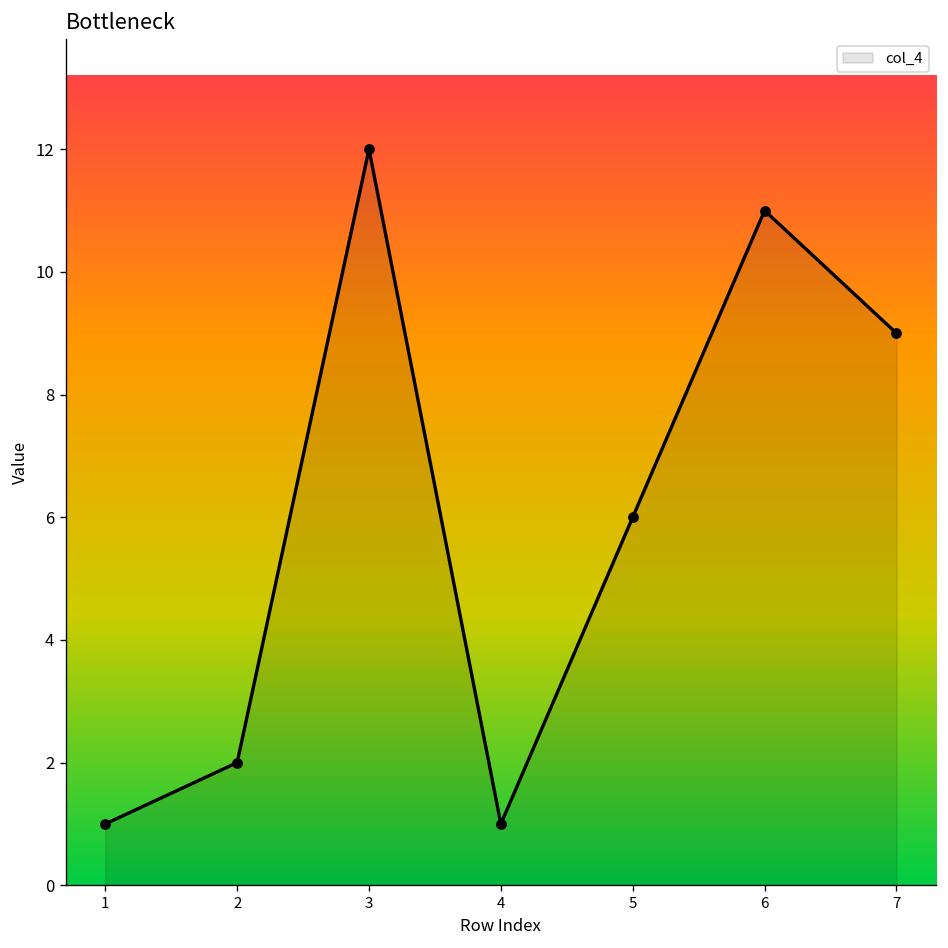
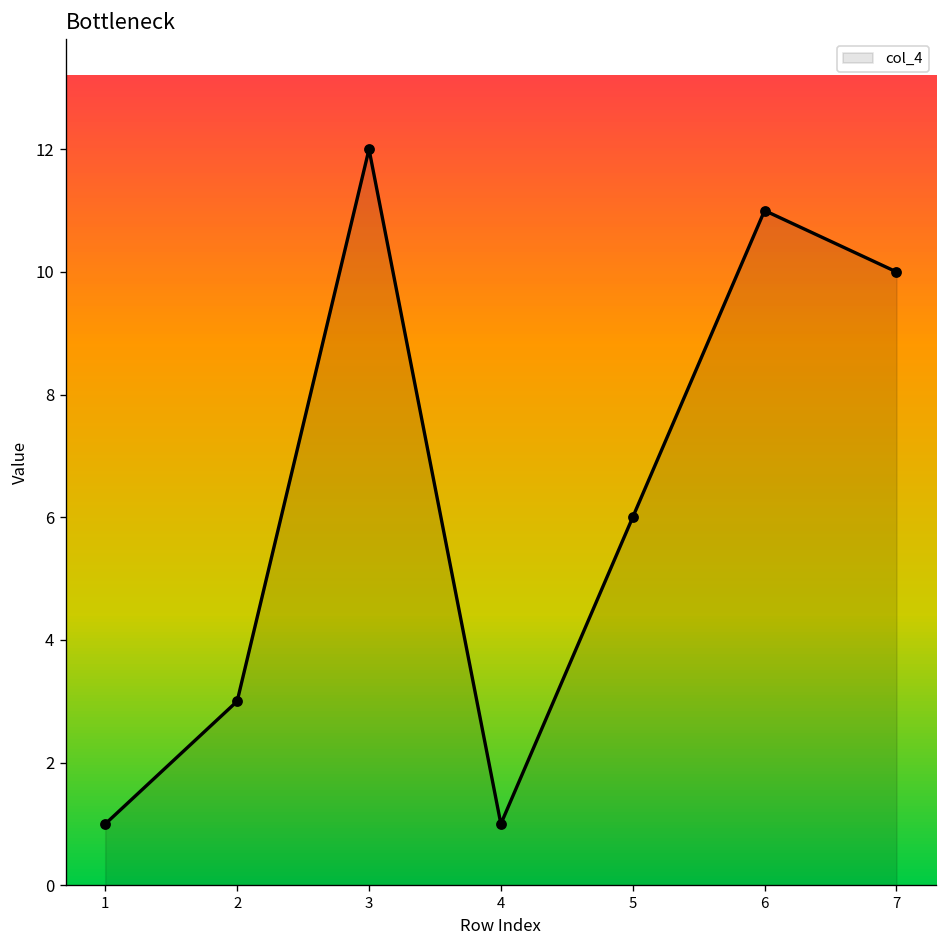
  {
    "1": 1,
-   "2": 2,
+   "2": 3,
    "3": 12,
    "4": 1,
    "5": 6,
    "6": 11,
-   "7": 9
+   "7": 10
  }
